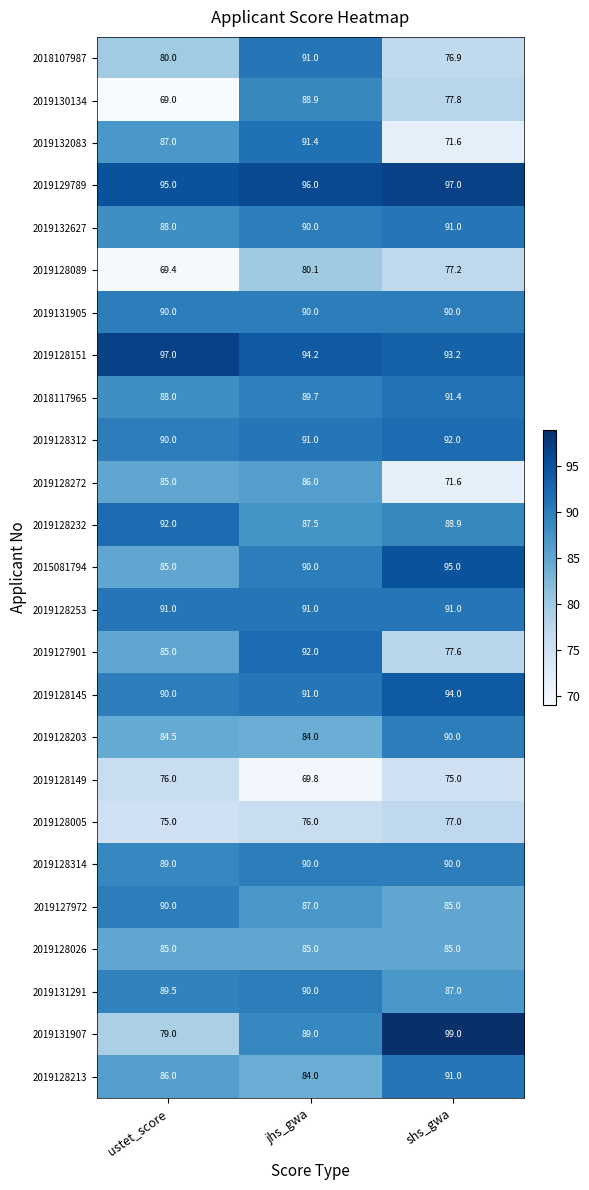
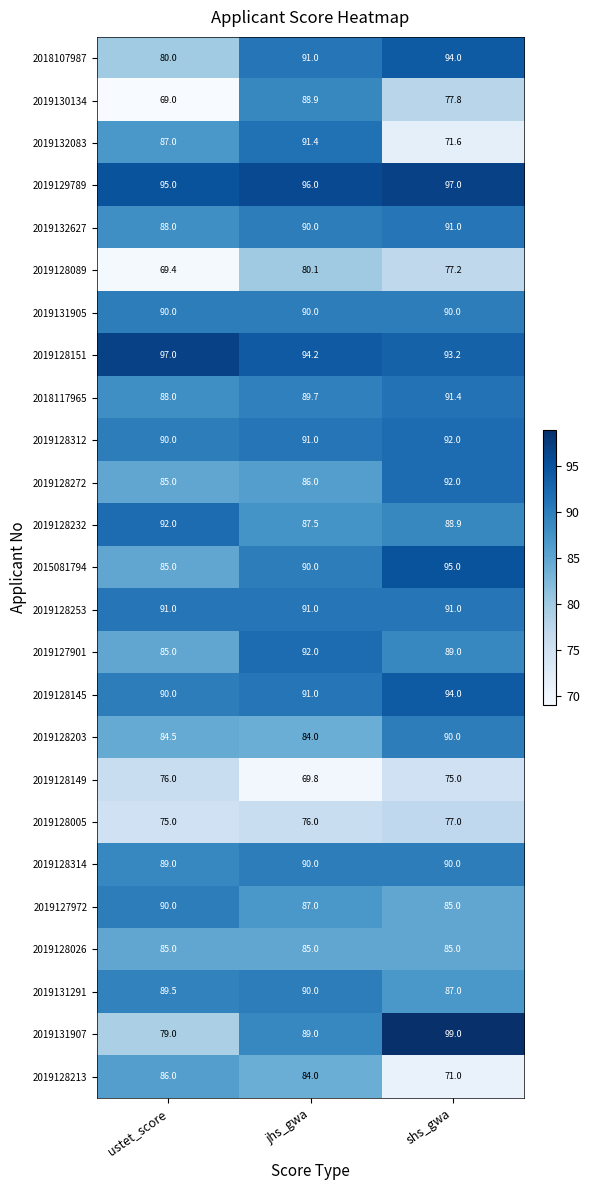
  {
    "2018107987": {
      "ustet_score": 80.0,
      "jhs_gwa": 91.0,
-     "shs_gwa": 76.9
+     "shs_gwa": 94.0
    },
    "2019130134": {
      "ustet_score": 69.0,
      "jhs_gwa": 88.9,
      "shs_gwa": 77.8
    },
    "2019132083": {
      "ustet_score": 87.0,
      "jhs_gwa": 91.4,
      "shs_gwa": 71.6
    },
    "2019129789": {
      "ustet_score": 95.0,
      "jhs_gwa": 96.0,
      "shs_gwa": 97.0
    },
    "2019132627": {
      "ustet_score": 88.0,
      "jhs_gwa": 90.0,
      "shs_gwa": 91.0
    },
    "2019128089": {
      "ustet_score": 69.4,
      "jhs_gwa": 80.1,
      "shs_gwa": 77.2
    },
    "2019131905": {
      "ustet_score": 90.0,
      "jhs_gwa": 90.0,
      "shs_gwa": 90.0
    },
    "2019128151": {
      "ustet_score": 97.0,
      "jhs_gwa": 94.2,
      "shs_gwa": 93.2
    },
    "2018117965": {
      "ustet_score": 88.0,
      "jhs_gwa": 89.7,
      "shs_gwa": 91.4
    },
    "2019128312": {
      "ustet_score": 90.0,
      "jhs_gwa": 91.0,
      "shs_gwa": 92.0
    },
    "2019128272": {
      "ustet_score": 85.0,
      "jhs_gwa": 86.0,
-     "shs_gwa": 71.6
+     "shs_gwa": 92.0
    },
    "2019128232": {
      "ustet_score": 92.0,
      "jhs_gwa": 87.5,
      "shs_gwa": 88.9
    },
    "2015081794": {
      "ustet_score": 85.0,
      "jhs_gwa": 90.0,
      "shs_gwa": 95.0
    },
    "2019128253": {
      "ustet_score": 91.0,
      "jhs_gwa": 91.0,
      "shs_gwa": 91.0
    },
    "2019127901": {
      "ustet_score": 85.0,
      "jhs_gwa": 92.0,
-     "shs_gwa": 77.6
+     "shs_gwa": 89.0
    },
    "2019128145": {
      "ustet_score": 90.0,
      "jhs_gwa": 91.0,
      "shs_gwa": 94.0
    },
    "2019128203": {
      "ustet_score": 84.5,
      "jhs_gwa": 84.0,
      "shs_gwa": 90.0
    },
    "2019128149": {
      "ustet_score": 76.0,
      "jhs_gwa": 69.8,
      "shs_gwa": 75.0
    },
    "2019128005": {
      "ustet_score": 75.0,
      "jhs_gwa": 76.0,
      "shs_gwa": 77.0
    },
    "2019128314": {
      "ustet_score": 89.0,
      "jhs_gwa": 90.0,
      "shs_gwa": 90.0
    },
    "2019127972": {
      "ustet_score": 90.0,
      "jhs_gwa": 87.0,
      "shs_gwa": 85.0
    },
    "2019128026": {
      "ustet_score": 85.0,
      "jhs_gwa": 85.0,
      "shs_gwa": 85.0
    },
    "2019131291": {
      "ustet_score": 89.5,
      "jhs_gwa": 90.0,
      "shs_gwa": 87.0
    },
    "2019131907": {
      "ustet_score": 79.0,
      "jhs_gwa": 89.0,
      "shs_gwa": 99.0
    },
    "2019128213": {
      "ustet_score": 86.0,
      "jhs_gwa": 84.0,
-     "shs_gwa": 91.0
+     "shs_gwa": 71.0
    }
  }
